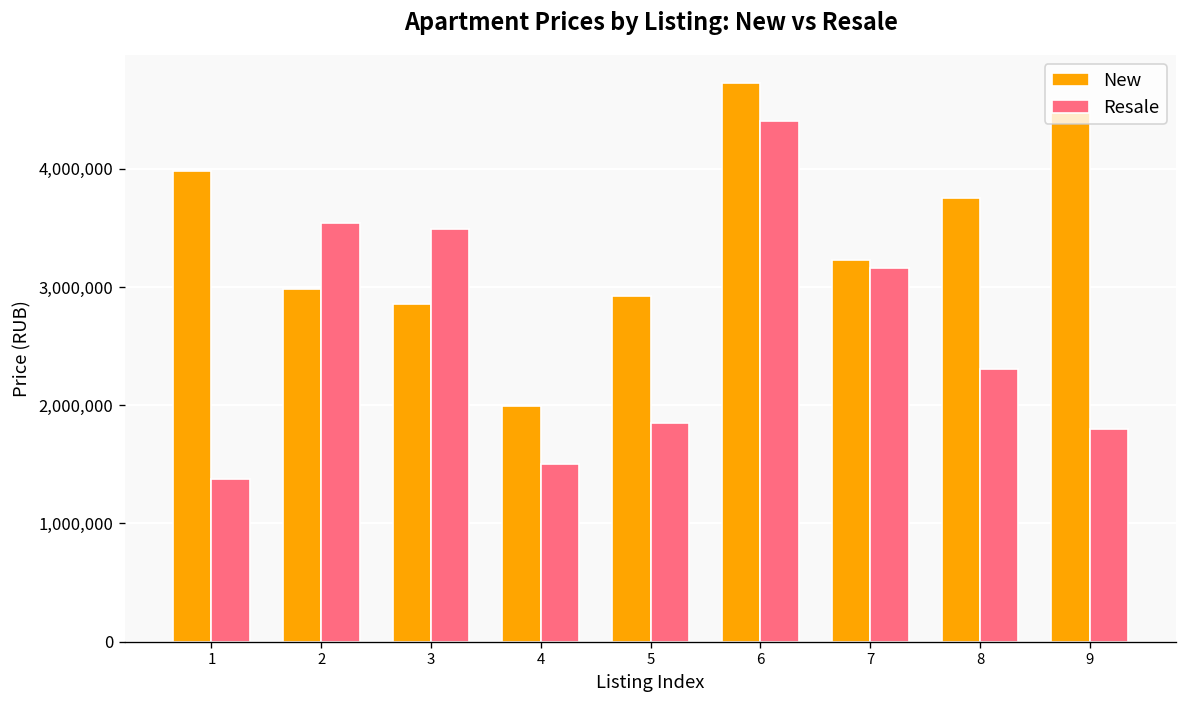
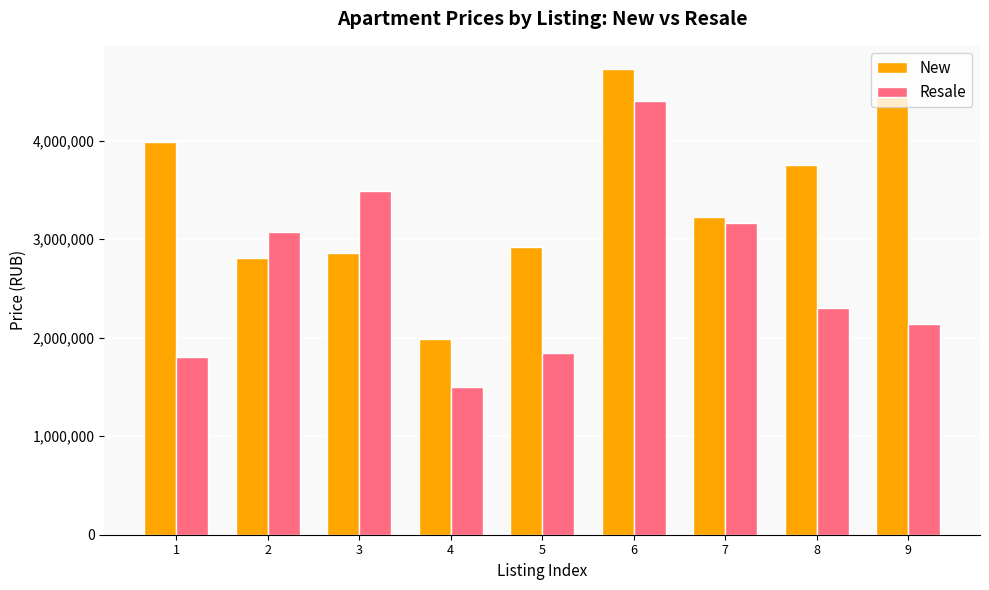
  {
    "New": {
      "1": "4,000,000",
-     "2": "3,000,000",
+     "2": "2,800,000",
      "3": "2,900,000",
      "4": "2,000,000",
      "5": "2,900,000",
      "6": "4,700,000",
      "7": "3,200,000",
      "8": "3,800,000"
    },
    "Resale": {
-     "1": "1,400,000",
-     "2": "3,500,000",
+     "1": "1,800,000",
+     "2": "3,100,000",
      "3": "3,500,000",
      "4": "1,500,000",
      "5": "1,800,000",
      "6": "4,400,000",
      "7": "3,200,000",
      "8": "2,300,000",
-     "9": "1,800,000"
+     "9": "2,100,000"
    }
  }
